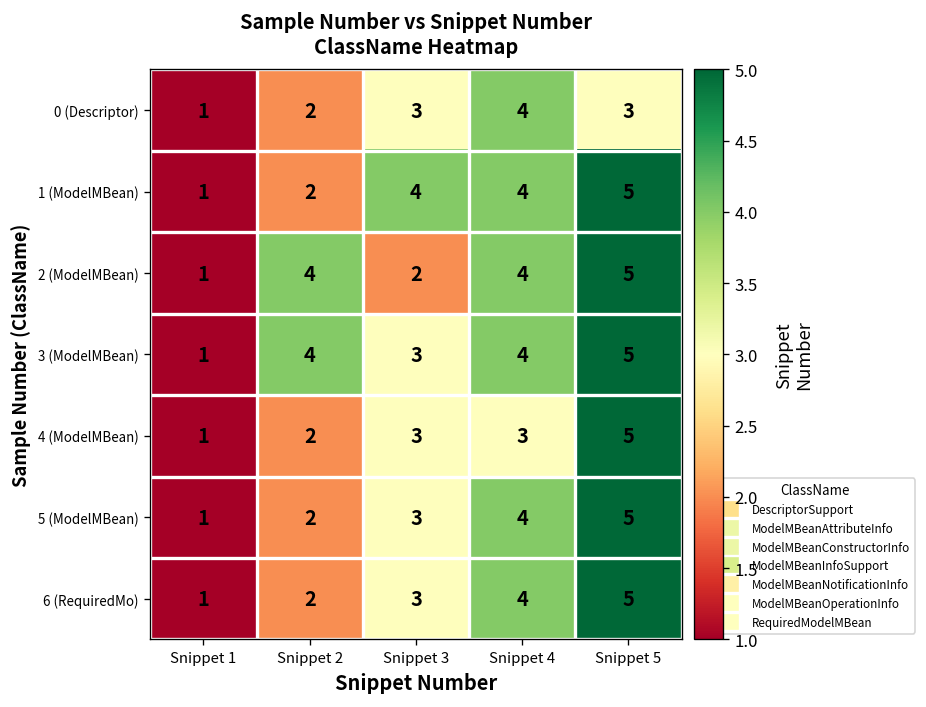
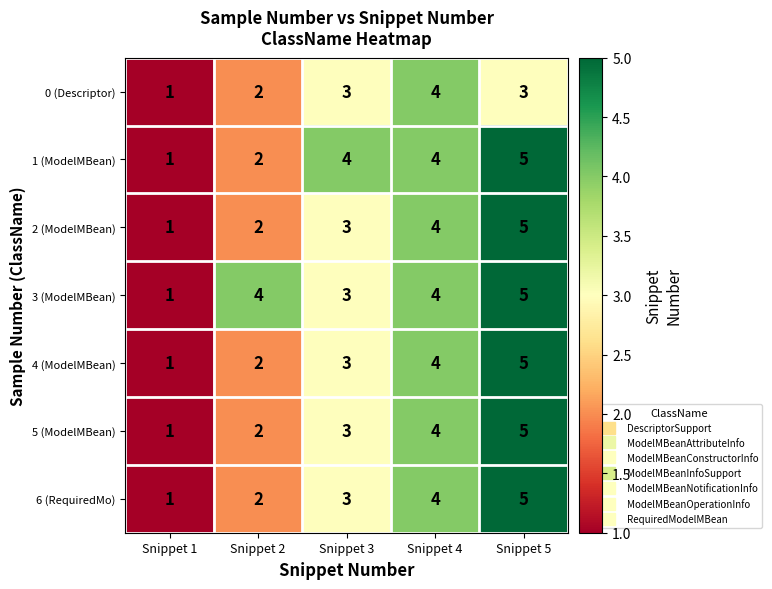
  {
    "0 (Descriptor)": {
      "Snippet 1": 1,
      "Snippet 2": 2,
      "Snippet 3": 3,
      "Snippet 4": 4,
      "Snippet 5": 3
    },
    "1 (ModelMBean)": {
      "Snippet 1": 1,
      "Snippet 2": 2,
      "Snippet 3": 4,
      "Snippet 4": 4,
      "Snippet 5": 5
    },
    "2 (ModelMBean)": {
      "Snippet 1": 1,
-     "Snippet 2": 4,
-     "Snippet 3": 2,
+     "Snippet 2": 2,
+     "Snippet 3": 3,
      "Snippet 4": 4,
      "Snippet 5": 5
    },
    "3 (ModelMBean)": {
      "Snippet 1": 1,
      "Snippet 2": 4,
      "Snippet 3": 3,
      "Snippet 4": 4,
      "Snippet 5": 5
    },
    "4 (ModelMBean)": {
      "Snippet 1": 1,
      "Snippet 2": 2,
      "Snippet 3": 3,
-     "Snippet 4": 3,
+     "Snippet 4": 4,
      "Snippet 5": 5
    },
    "5 (ModelMBean)": {
      "Snippet 1": 1,
      "Snippet 2": 2,
      "Snippet 3": 3,
      "Snippet 4": 4,
      "Snippet 5": 5
    },
    "6 (RequiredMo)": {
      "Snippet 1": 1,
      "Snippet 2": 2,
      "Snippet 3": 3,
      "Snippet 4": 4,
      "Snippet 5": 5
    }
  }
